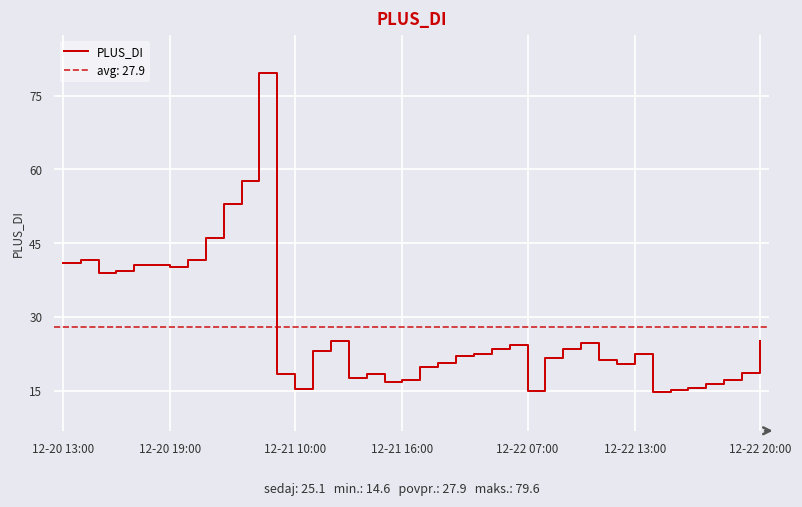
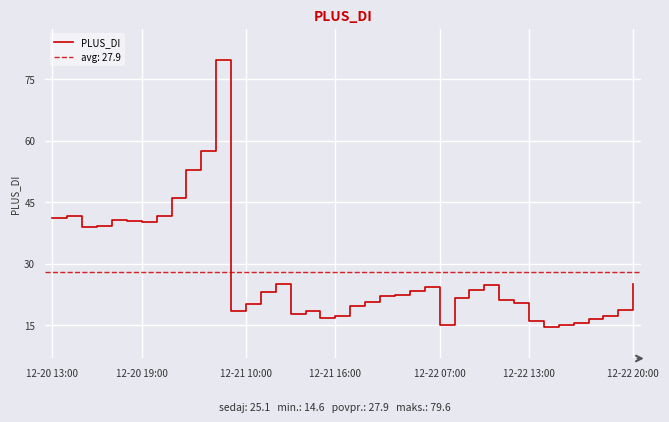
  {
    "12-20 13:00": 41,
    "12-20 19:00": 40,
-   "12-21 10:00": 15,
+   "12-21 10:00": 20,
    "12-21 16:00": 17,
    "12-22 07:00": 15,
-   "12-22 13:00": 22,
+   "12-22 13:00": 16,
    "12-22 20:00": 25
  }
